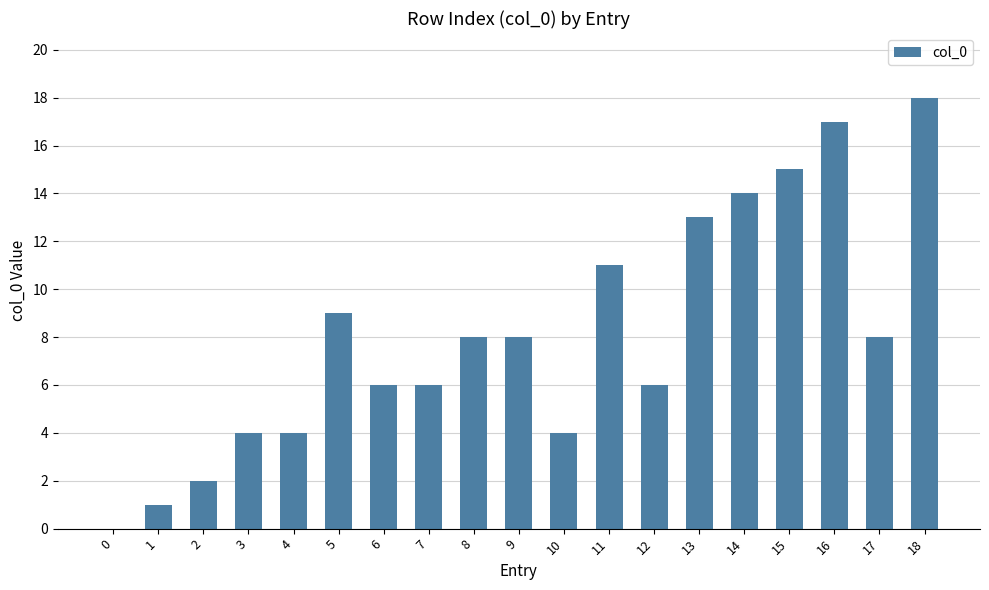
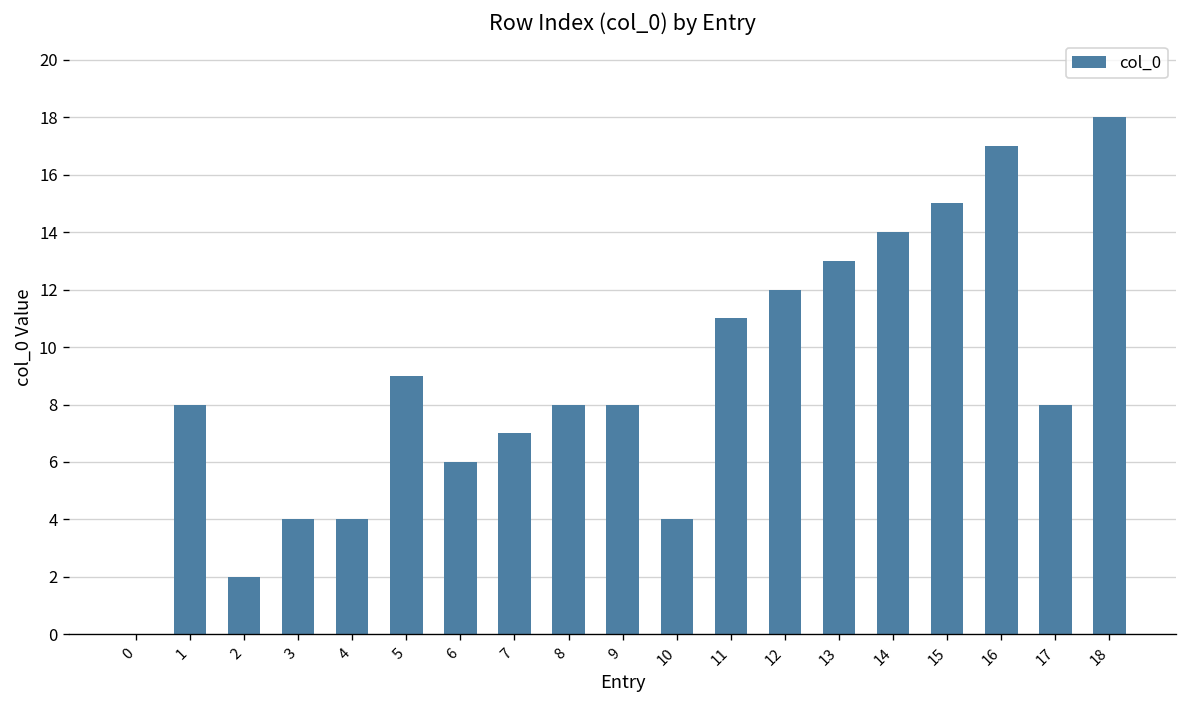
  {
    "0": 0,
-   "1": 1,
+   "1": 8,
    "2": 2,
    "3": 4,
    "4": 4,
    "5": 9,
    "6": 6,
-   "7": 6,
+   "7": 7,
    "8": 8,
    "9": 8,
    "10": 4,
    "11": 11,
-   "12": 6,
+   "12": 12,
    "13": 13,
    "14": 14,
    "15": 15,
    "16": 17,
    "17": 8,
    "18": 18
  }
